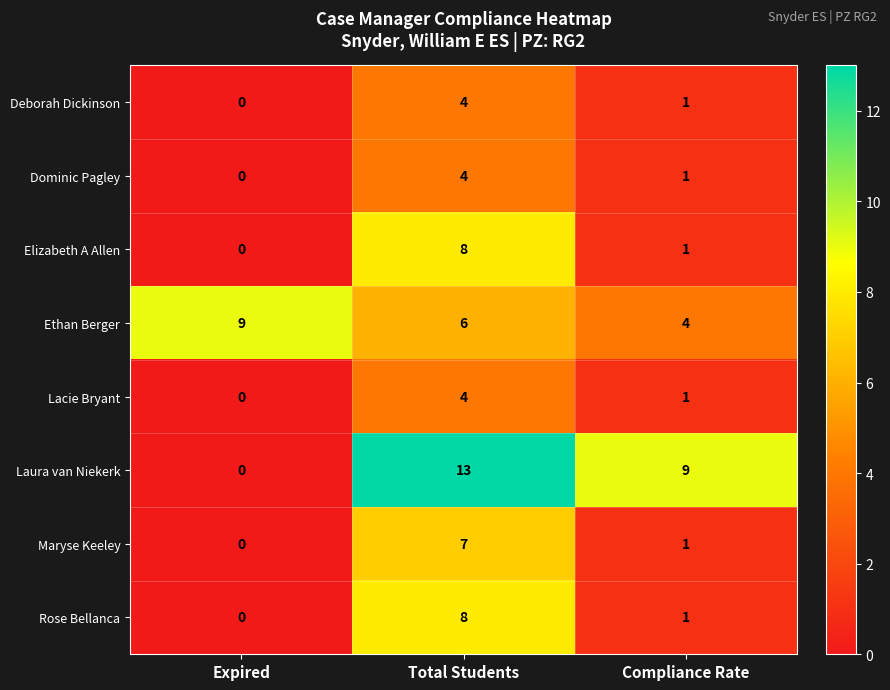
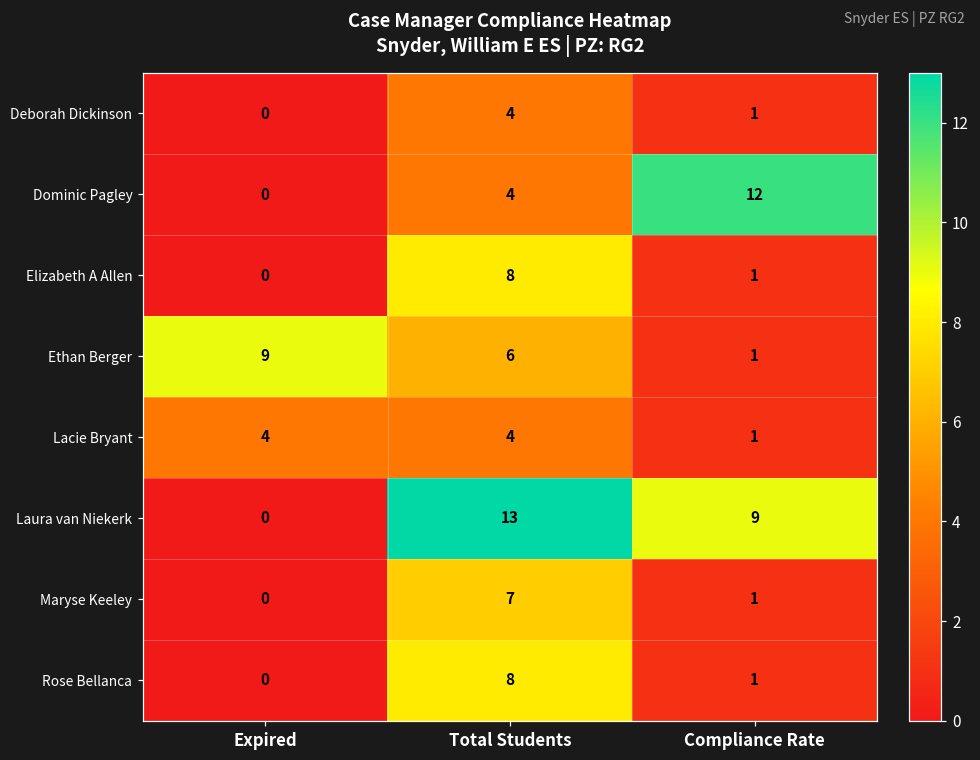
  {
    "Deborah Dickinson": {
      "Expired": 0,
      "Total Students": 4,
      "Compliance Rate": 1
    },
    "Dominic Pagley": {
      "Expired": 0,
      "Total Students": 4,
-     "Compliance Rate": 1
+     "Compliance Rate": 12
    },
    "Elizabeth A Allen": {
      "Expired": 0,
      "Total Students": 8,
      "Compliance Rate": 1
    },
    "Ethan Berger": {
      "Expired": 9,
      "Total Students": 6,
-     "Compliance Rate": 4
+     "Compliance Rate": 1
    },
    "Lacie Bryant": {
-     "Expired": 0,
+     "Expired": 4,
      "Total Students": 4,
      "Compliance Rate": 1
    },
    "Laura van Niekerk": {
      "Expired": 0,
      "Total Students": 13,
      "Compliance Rate": 9
    },
    "Maryse Keeley": {
      "Expired": 0,
      "Total Students": 7,
      "Compliance Rate": 1
    },
    "Rose Bellanca": {
      "Expired": 0,
      "Total Students": 8,
      "Compliance Rate": 1
    }
  }
